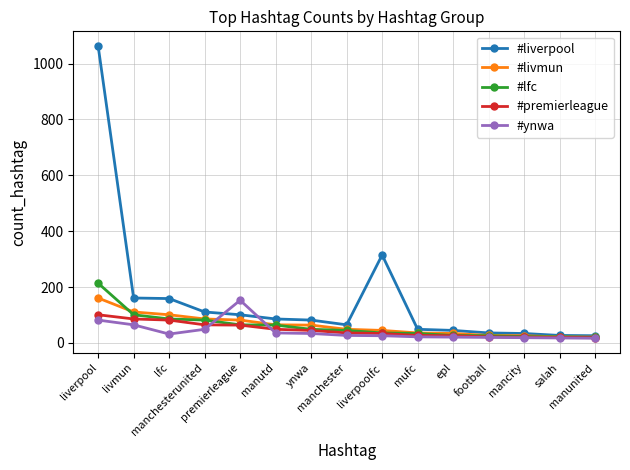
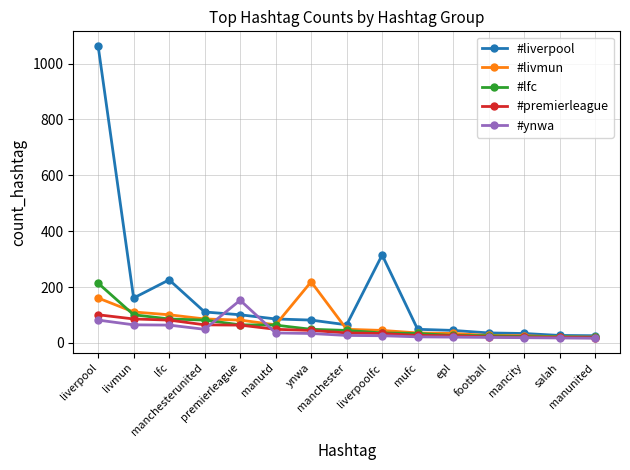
  {
    "#liverpool": {
      "liverpool": 1060,
      "livmun": 160,
-     "lfc": 160,
+     "lfc": 230,
      "manchesterunited": 110,
      "premierleague": 100,
      "manutd": 90,
      "ynwa": 80,
      "manchester": 70,
      "liverpoolfc": 320,
      "mufc": 50,
      "epl": 50
    },
    "#livmun": {
      "liverpool": 160,
      "livmun": 110,
      "lfc": 100,
      "premierleague": 80,
-     "ynwa": 60
+     "ynwa": 220
    },
    "#lfc": {
      "liverpool": 210,
      "livmun": 100
    },
    "#premierleague": {
      "liverpool": 100,
      "livmun": 90,
      "manchesterunited": 70,
      "manutd": 50
    },
    "#ynwa": {
      "liverpool": 80,
      "livmun": 70,
-     "lfc": 30,
+     "lfc": 60,
      "manchesterunited": 50,
      "premierleague": 150,
      "manutd": 40,
      "ynwa": 30
    }
  }
